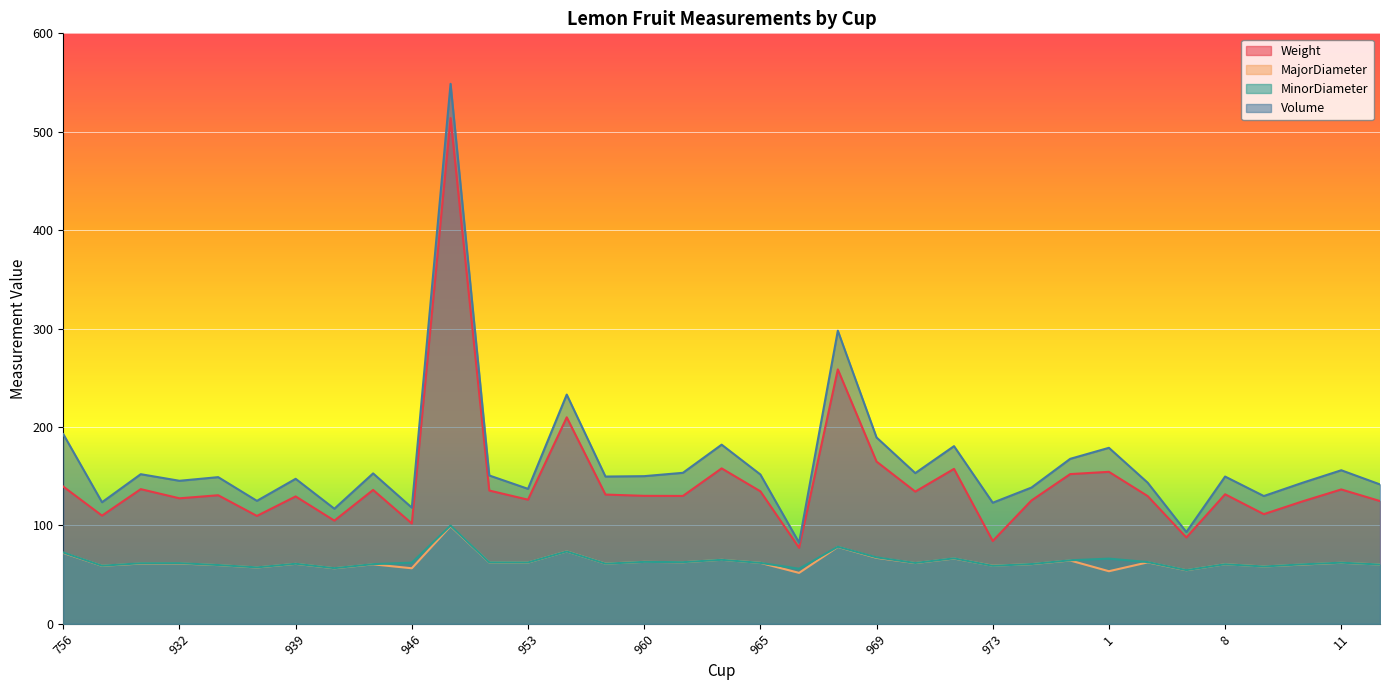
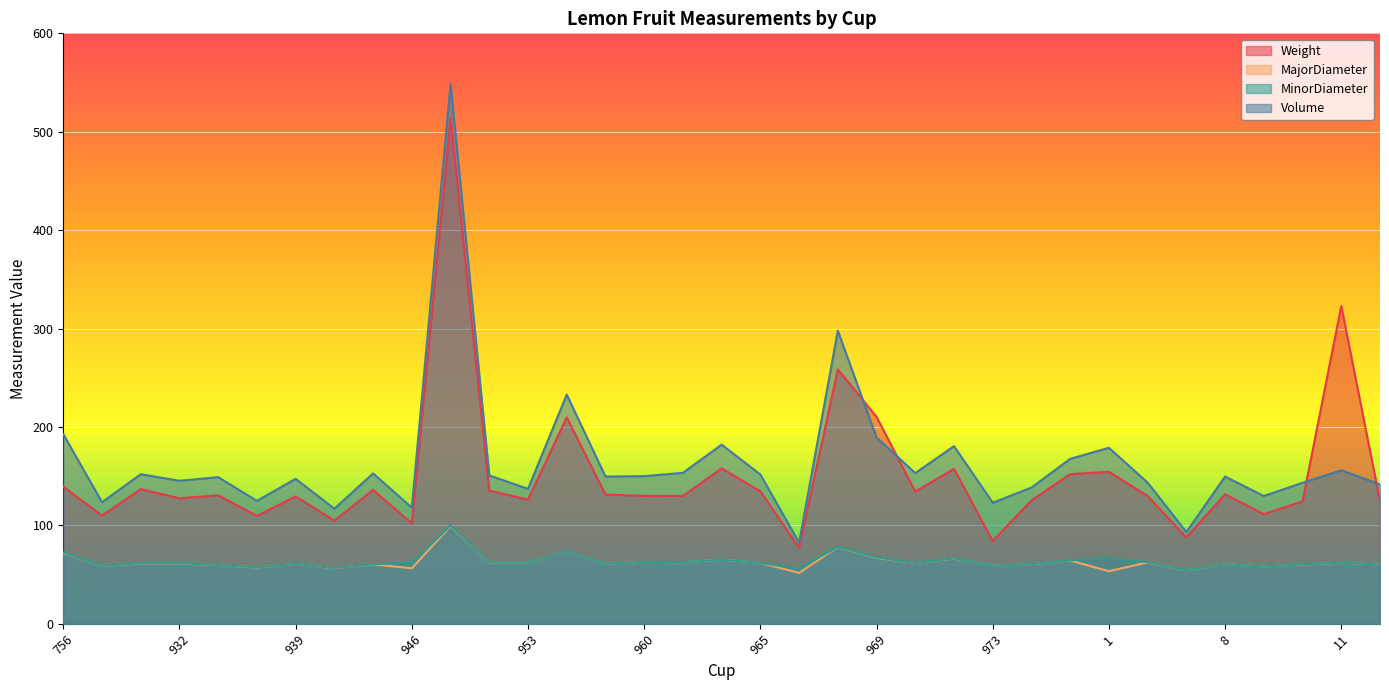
  {
    "Weight": {
      "756": 140,
      "932": 130,
      "939": 130,
      "946": 100,
      "953": 130,
      "960": 130,
      "965": 130,
-     "969": 160,
+     "969": 210,
      "973": 80,
      "1": 150,
      "8": 130,
-     "11": 140
+     "11": 320
    },
    "MajorDiameter": {
      "946": 60,
      "1": 50
    }
  }
